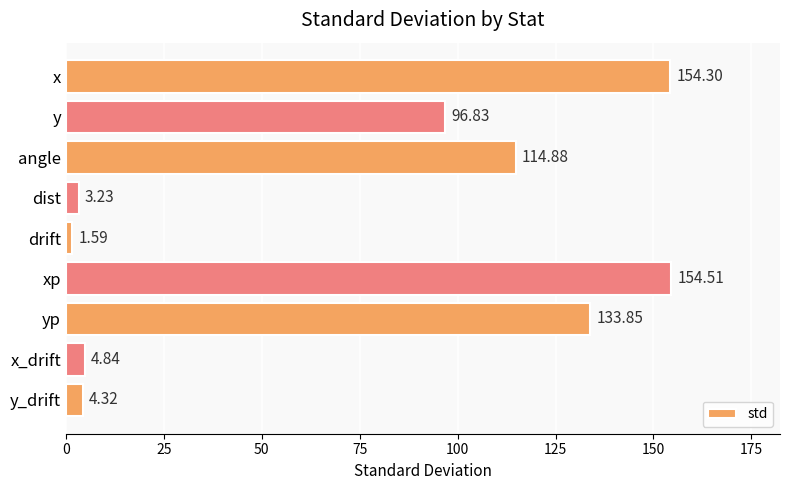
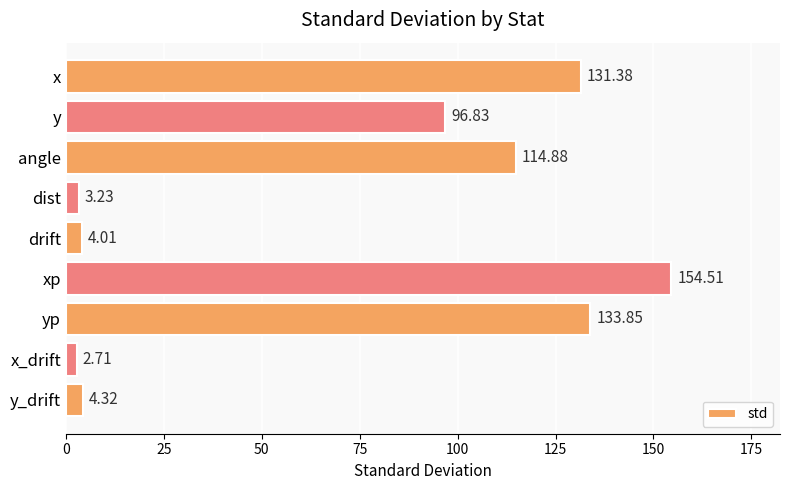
  {
-   "x": 154.30,
+   "x": 131.38,
    "y": 96.83,
    "angle": 114.88,
    "dist": 3.23,
-   "drift": 1.59,
+   "drift": 4.01,
    "xp": 154.51,
    "yp": 133.85,
-   "x_drift": 4.84,
+   "x_drift": 2.71,
    "y_drift": 4.32
  }
